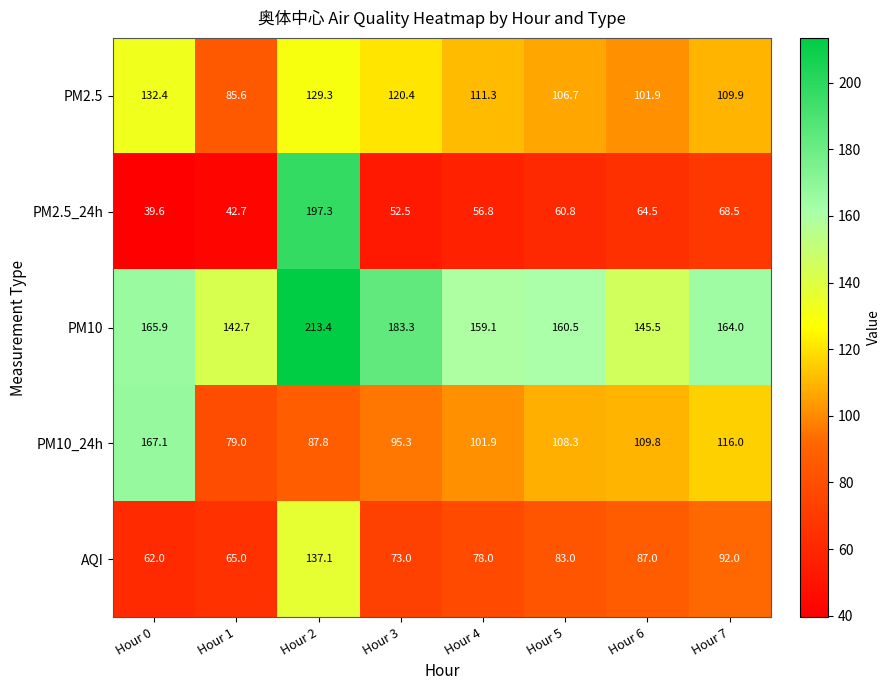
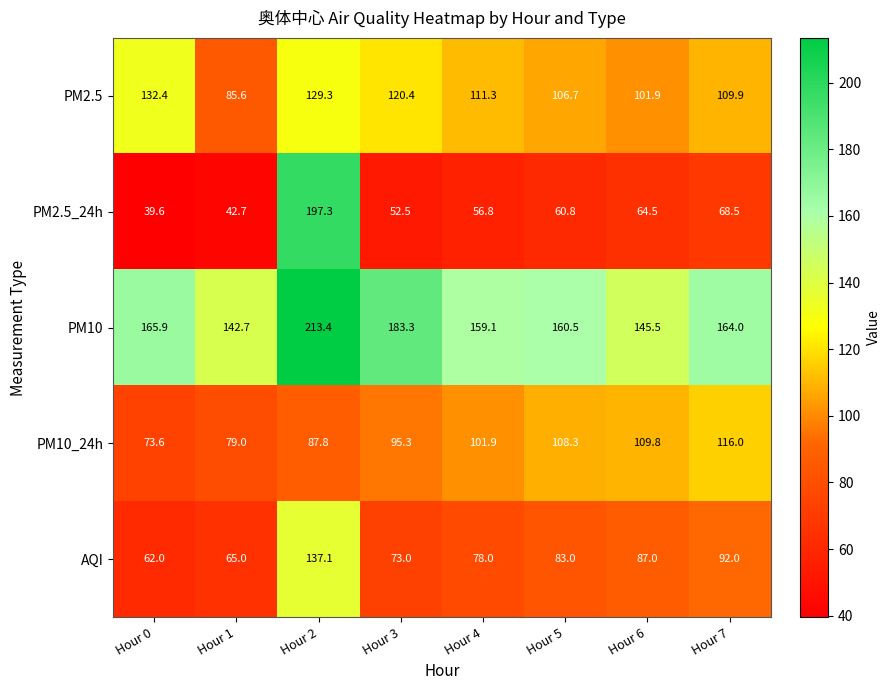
  {
    "PM2.5": {
      "Hour 0": 132.4,
      "Hour 1": 85.6,
      "Hour 2": 129.3,
      "Hour 3": 120.4,
      "Hour 4": 111.3,
      "Hour 5": 106.7,
      "Hour 6": 101.9,
      "Hour 7": 109.9
    },
    "PM2.5_24h": {
      "Hour 0": 39.6,
      "Hour 1": 42.7,
      "Hour 2": 197.3,
      "Hour 3": 52.5,
      "Hour 4": 56.8,
      "Hour 5": 60.8,
      "Hour 6": 64.5,
      "Hour 7": 68.5
    },
    "PM10": {
      "Hour 0": 165.9,
      "Hour 1": 142.7,
      "Hour 2": 213.4,
      "Hour 3": 183.3,
      "Hour 4": 159.1,
      "Hour 5": 160.5,
      "Hour 6": 145.5,
      "Hour 7": 164.0
    },
    "PM10_24h": {
-     "Hour 0": 167.1,
+     "Hour 0": 73.6,
      "Hour 1": 79.0,
      "Hour 2": 87.8,
      "Hour 3": 95.3,
      "Hour 4": 101.9,
      "Hour 5": 108.3,
      "Hour 6": 109.8,
      "Hour 7": 116.0
    },
    "AQI": {
      "Hour 0": 62.0,
      "Hour 1": 65.0,
      "Hour 2": 137.1,
      "Hour 3": 73.0,
      "Hour 4": 78.0,
      "Hour 5": 83.0,
      "Hour 6": 87.0,
      "Hour 7": 92.0
    }
  }
